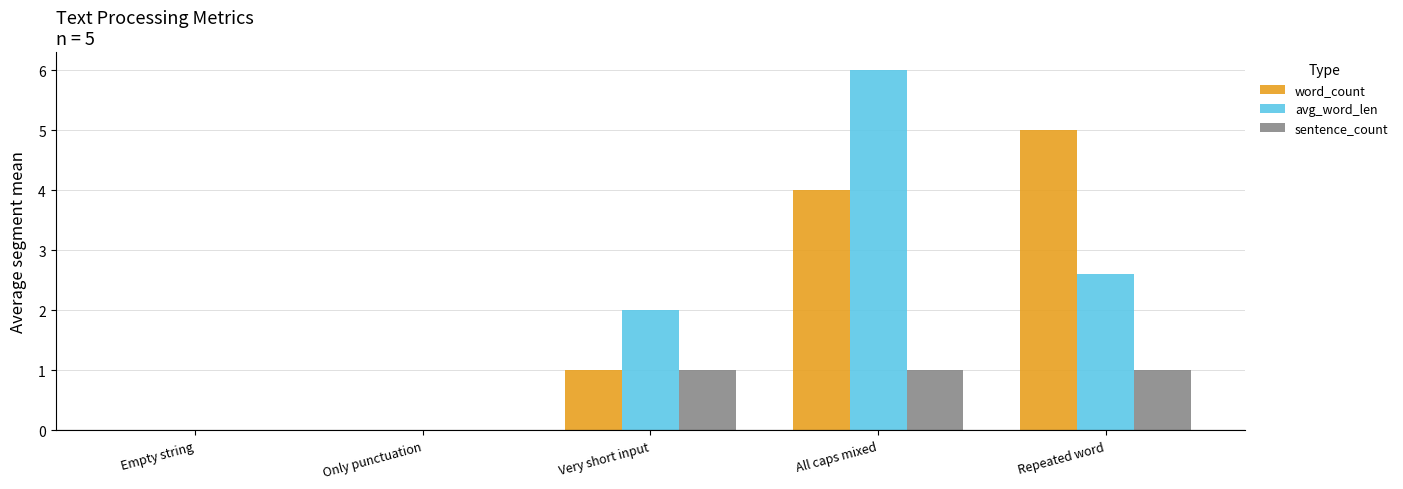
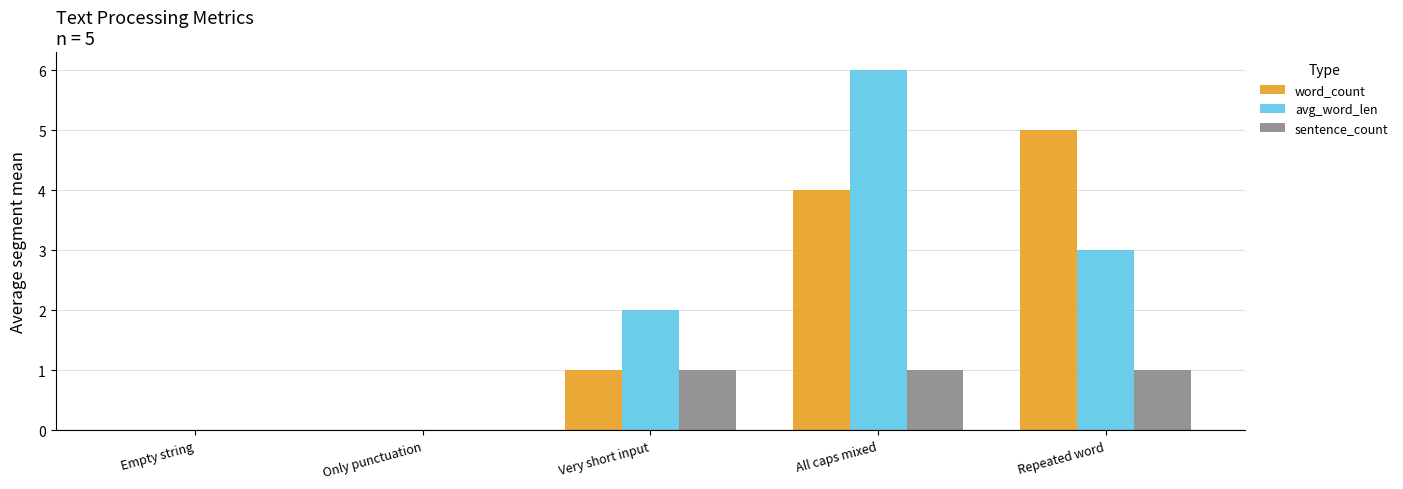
  {
    "word_count": {
      "Empty string": 0.0,
      "Only punctuation": 0.0,
      "Very short input": 1.0,
      "All caps mixed": 4.0,
      "Repeated word": 5.0
    },
    "avg_word_len": {
      "Empty string": 0.0,
      "Only punctuation": 0.0,
      "Very short input": 2.0,
      "All caps mixed": 6.0,
-     "Repeated word": 2.6
+     "Repeated word": 3.0
    },
    "sentence_count": {
      "Empty string": 0.0,
      "Only punctuation": 0.0,
      "Very short input": 1.0,
      "All caps mixed": 1.0,
      "Repeated word": 1.0
    }
  }
